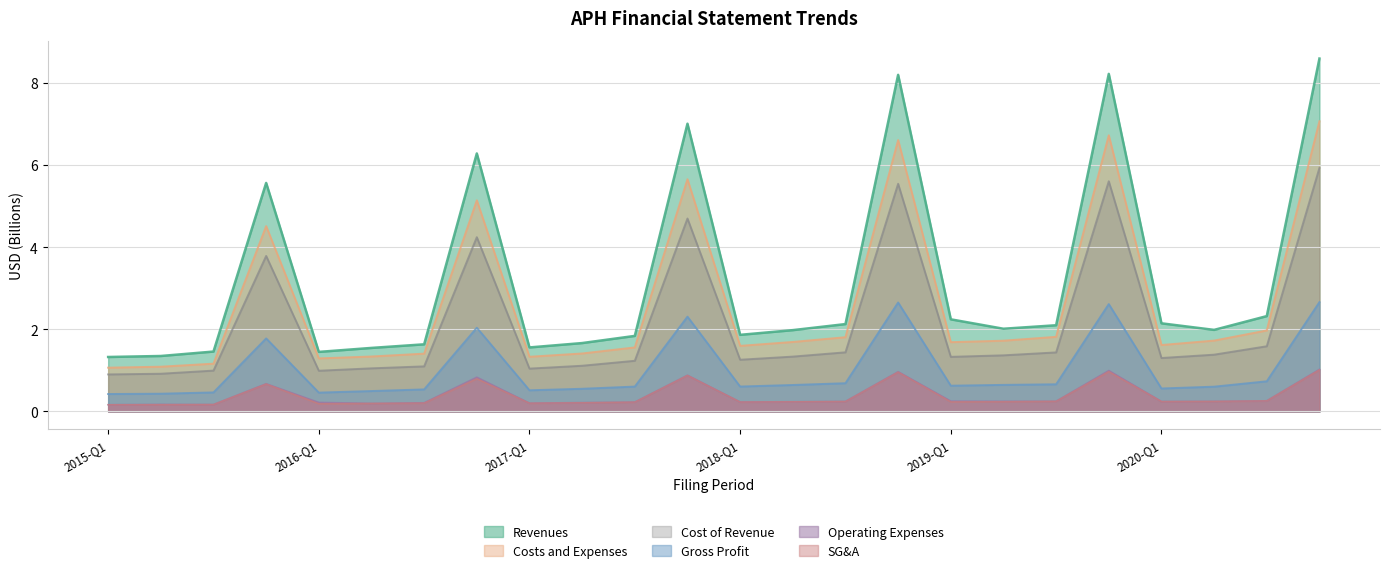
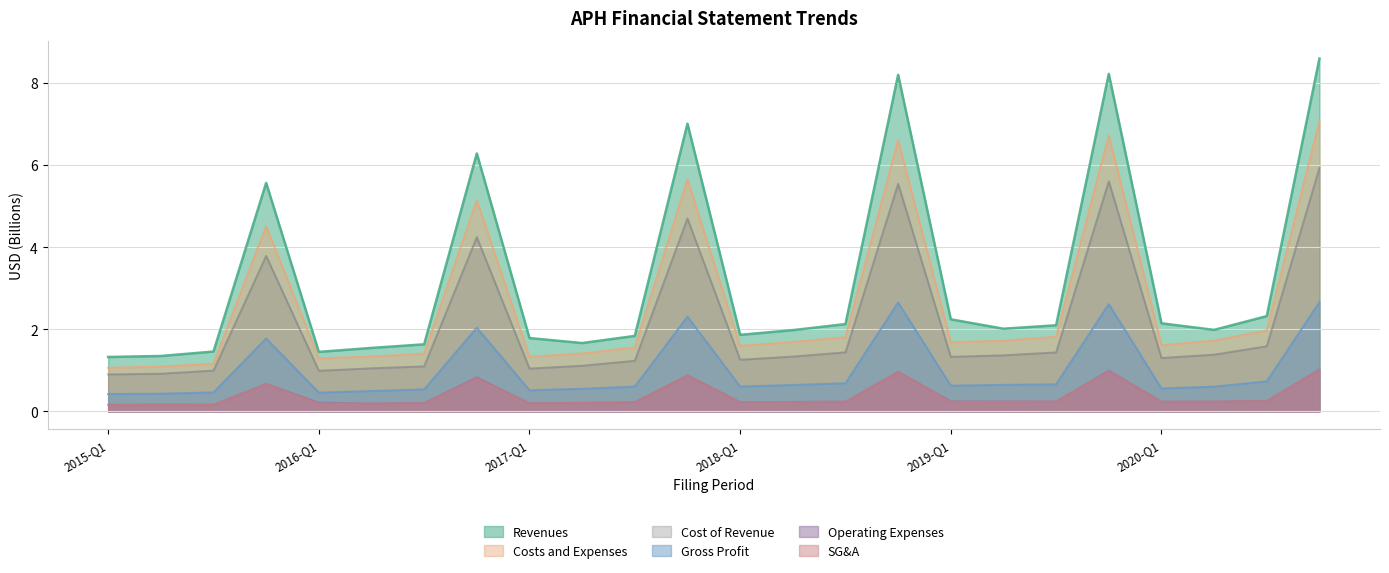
  {
    "Revenues": {
      "2015-Q1": 1.3,
      "2016-Q1": 1.5,
-     "2017-Q1": 1.6,
+     "2017-Q1": 1.8,
      "2018-Q1": 1.9,
      "2019-Q1": 2.2,
      "2020-Q1": 2.1
    }
  }
